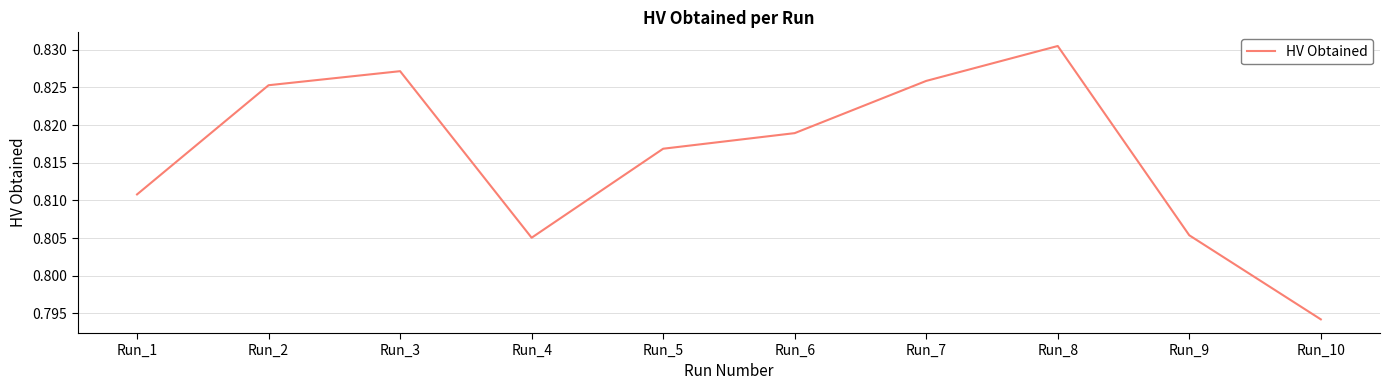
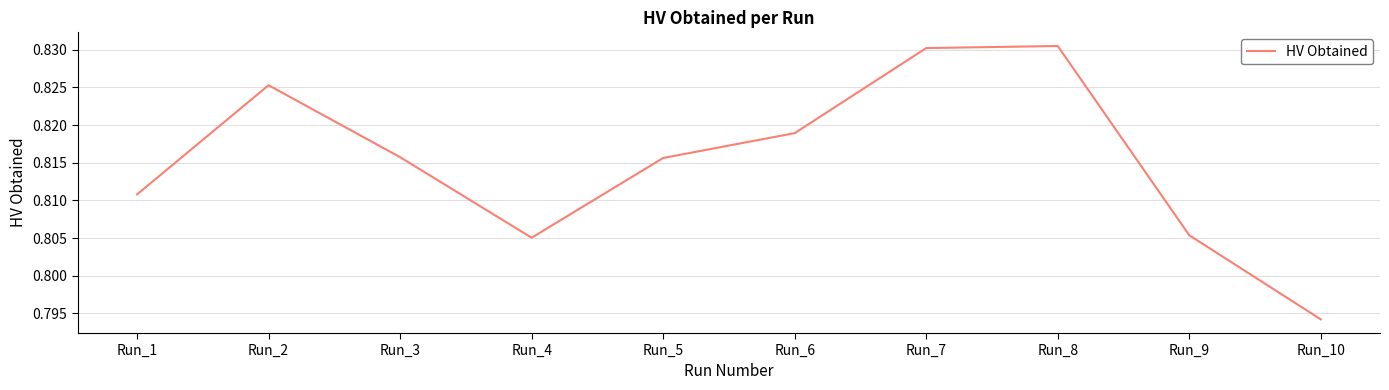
  {
    "Run_1": 0.811,
    "Run_2": 0.825,
-   "Run_3": 0.827,
+   "Run_3": 0.816,
    "Run_4": 0.805,
-   "Run_5": 0.817,
+   "Run_5": 0.816,
    "Run_6": 0.819,
-   "Run_7": 0.826,
+   "Run_7": 0.830,
    "Run_8": 0.831,
    "Run_9": 0.805,
    "Run_10": 0.794
  }
